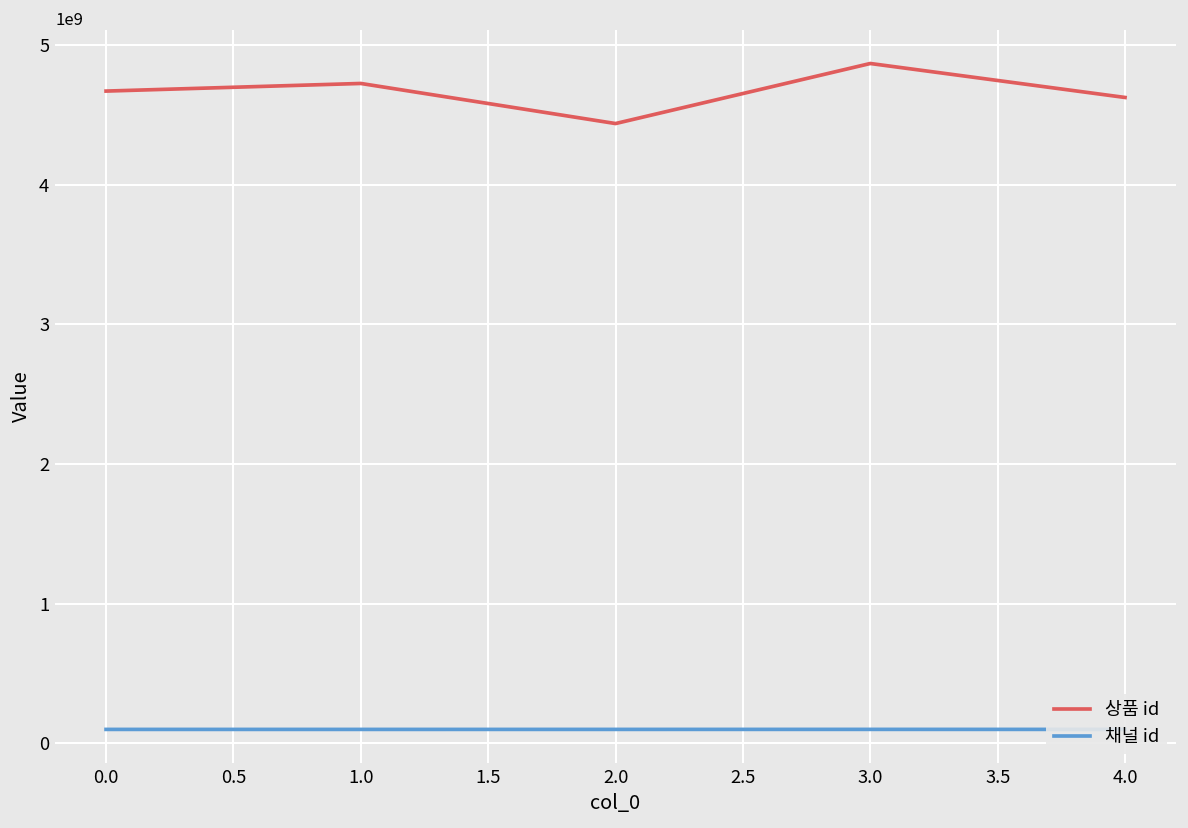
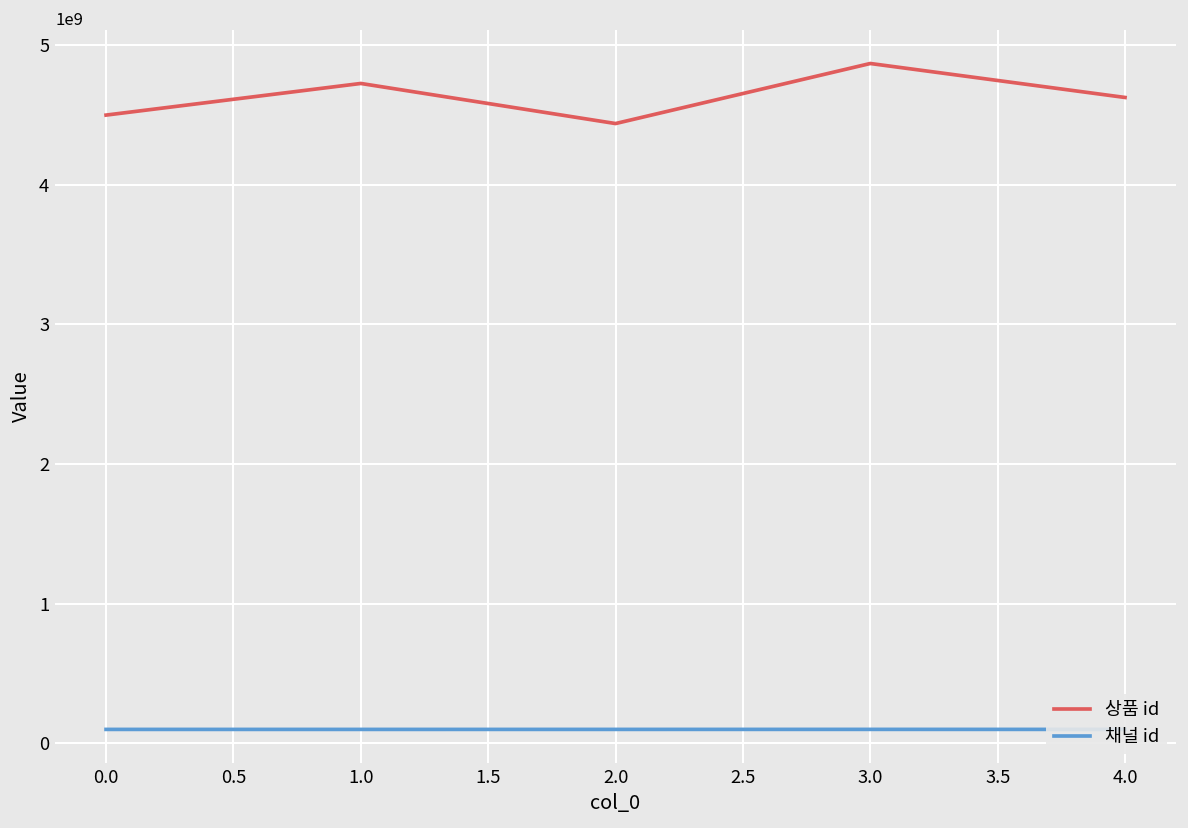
  {
    "상품 id": {
-     "0.0": 4670000000,
+     "0.0": 4500000000,
      "1.0": 4730000000,
      "2.0": 4440000000,
      "3.0": 4870000000,
      "4.0": 4630000000
    },
    "채널 id": {
      "0.0": 100000000,
      "1.0": 100000000,
      "2.0": 100000000,
      "3.0": 100000000
    }
  }
